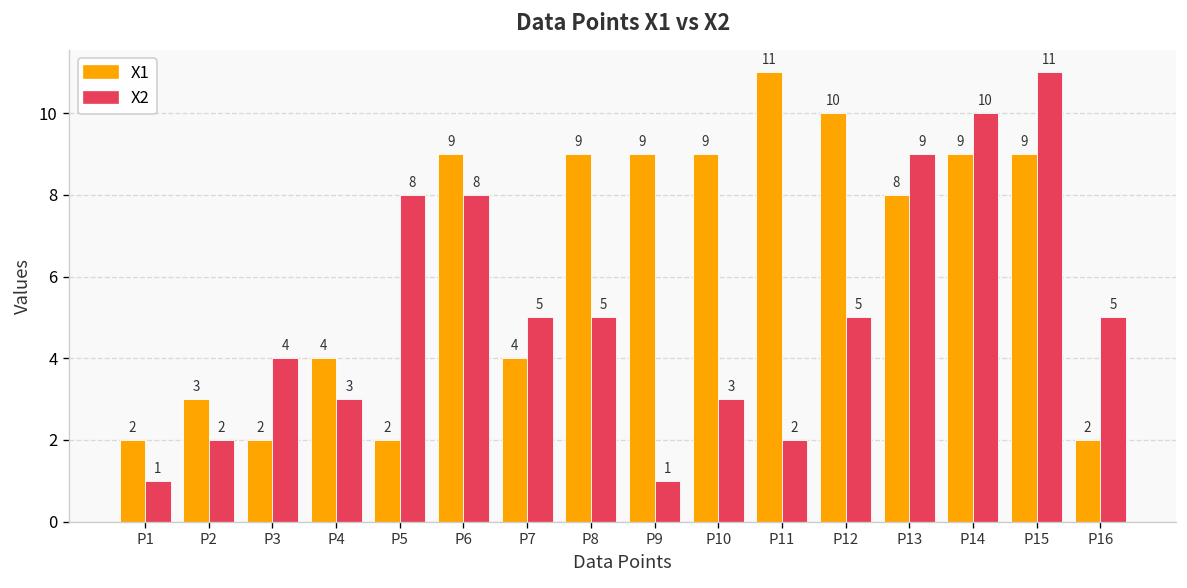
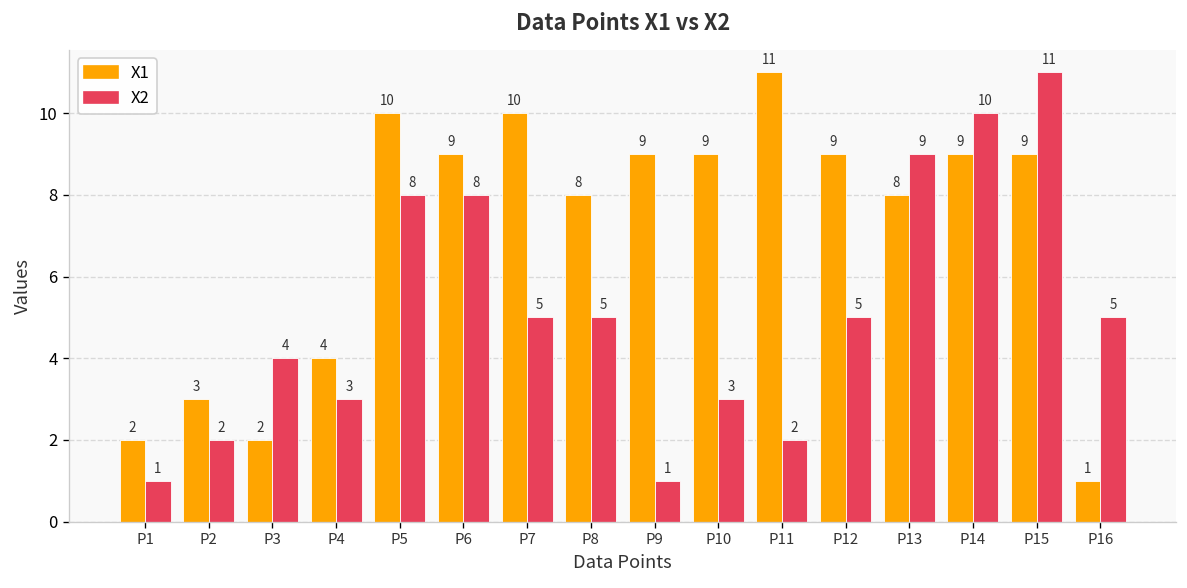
  {
    "X1": {
      "P1": 2,
      "P2": 3,
      "P3": 2,
      "P4": 4,
-     "P5": 2,
+     "P5": 10,
      "P6": 9,
-     "P7": 4,
-     "P8": 9,
+     "P7": 10,
+     "P8": 8,
      "P9": 9,
      "P10": 9,
      "P11": 11,
-     "P12": 10,
+     "P12": 9,
      "P13": 8,
      "P14": 9,
      "P15": 9,
-     "P16": 2
+     "P16": 1
    },
    "X2": {
      "P1": 1,
      "P2": 2,
      "P3": 4,
      "P4": 3,
      "P5": 8,
      "P6": 8,
      "P7": 5,
      "P8": 5,
      "P9": 1,
      "P10": 3,
      "P11": 2,
      "P12": 5,
      "P13": 9,
      "P14": 10,
      "P15": 11,
      "P16": 5
    }
  }
